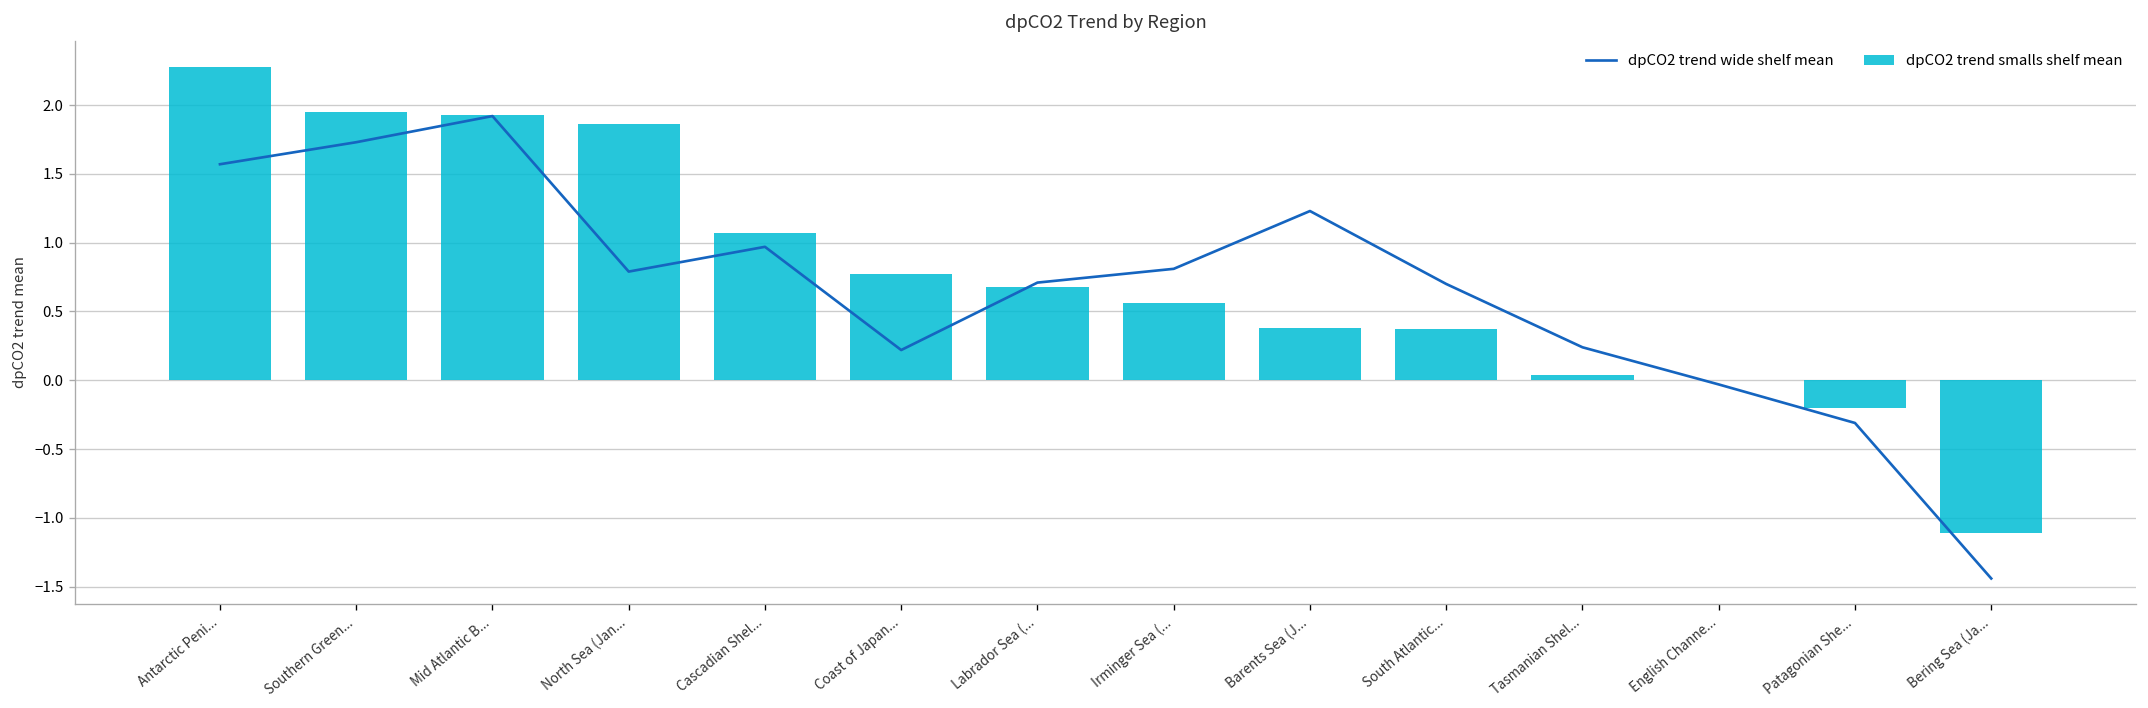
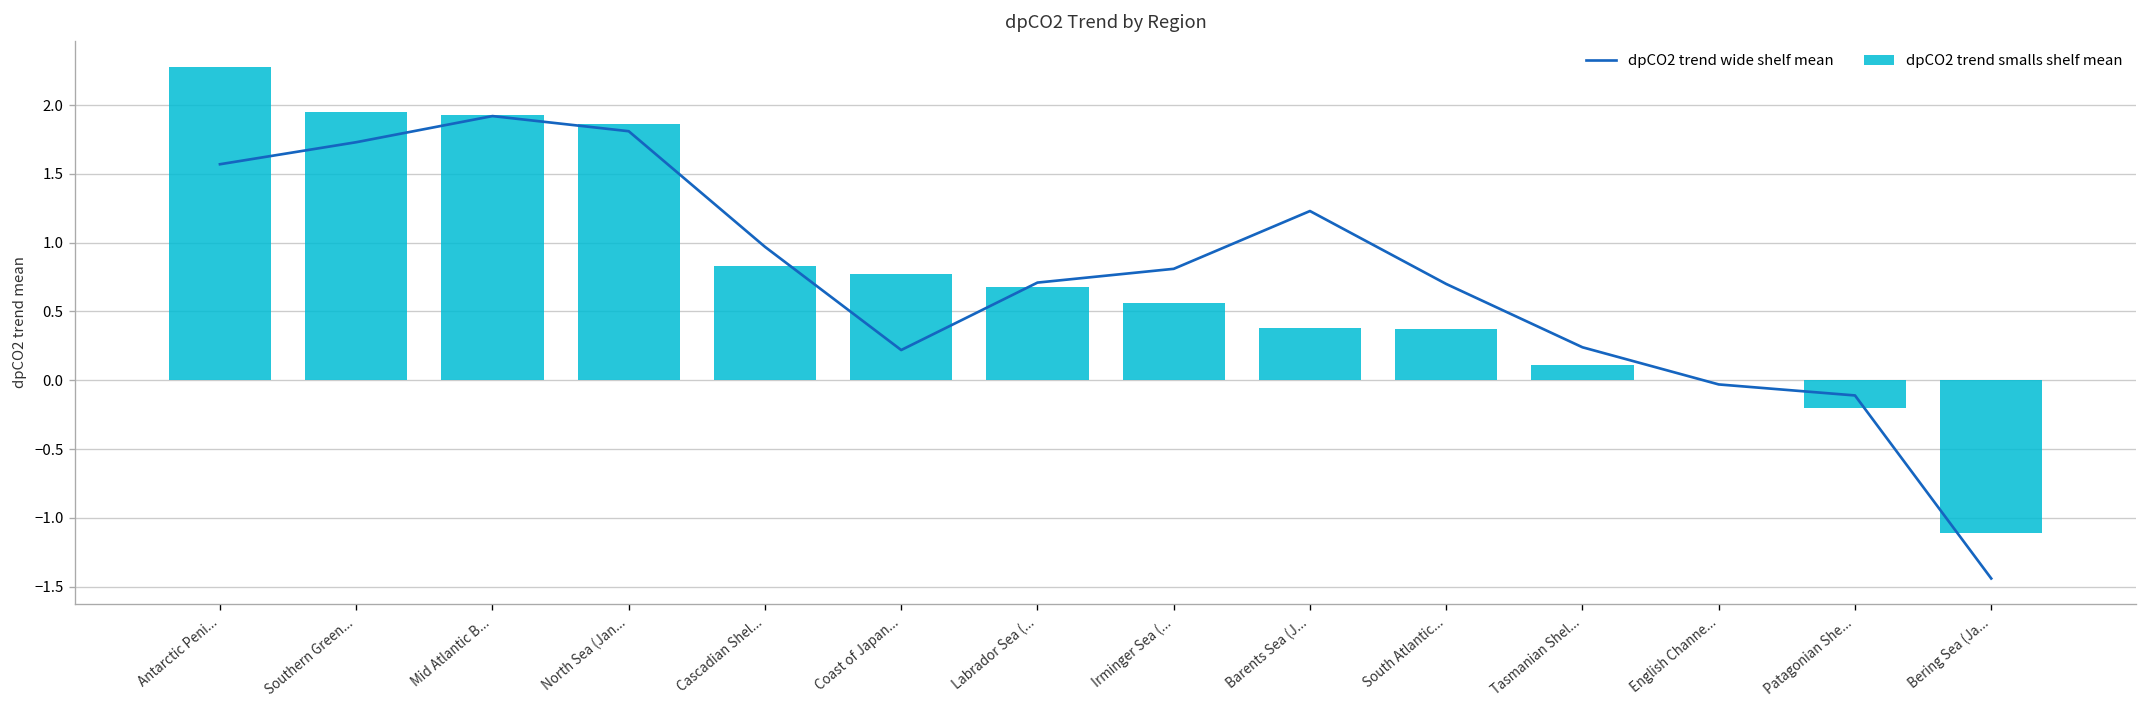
  {
    "dpCO2 trend wide shelf mean": {
      "Antarctic Peni...": 1.57,
      "Southern Green...": 1.73,
      "Mid Atlantic B...": 1.92,
-     "North Sea (Jan...": 0.79,
+     "North Sea (Jan...": 1.81,
      "Cascadian Shel...": 0.97,
      "Coast of Japan...": 0.22,
      "Labrador Sea (...": 0.71,
      "Irminger Sea (...": 0.81,
      "Barents Sea (J...": 1.23,
      "South Atlantic...": 0.70,
      "Tasmanian Shel...": 0.24,
      "English Channe...": -0.03,
-     "Patagonian She...": -0.31,
+     "Patagonian She...": -0.11,
      "Bering Sea (Ja...": -1.44
    },
    "dpCO2 trend smalls shelf mean": {
      "Antarctic Peni...": 2.28,
      "Southern Green...": 1.95,
      "Mid Atlantic B...": 1.93,
      "North Sea (Jan...": 1.86,
-     "Cascadian Shel...": 1.07,
+     "Cascadian Shel...": 0.83,
      "Coast of Japan...": 0.77,
      "Labrador Sea (...": 0.68,
      "Irminger Sea (...": 0.56,
      "Barents Sea (J...": 0.38,
      "South Atlantic...": 0.37,
-     "Tasmanian Shel...": 0.04,
+     "Tasmanian Shel...": 0.11,
      "English Channe...": 0.00,
      "Patagonian She...": -0.20,
      "Bering Sea (Ja...": -1.11
    }
  }
